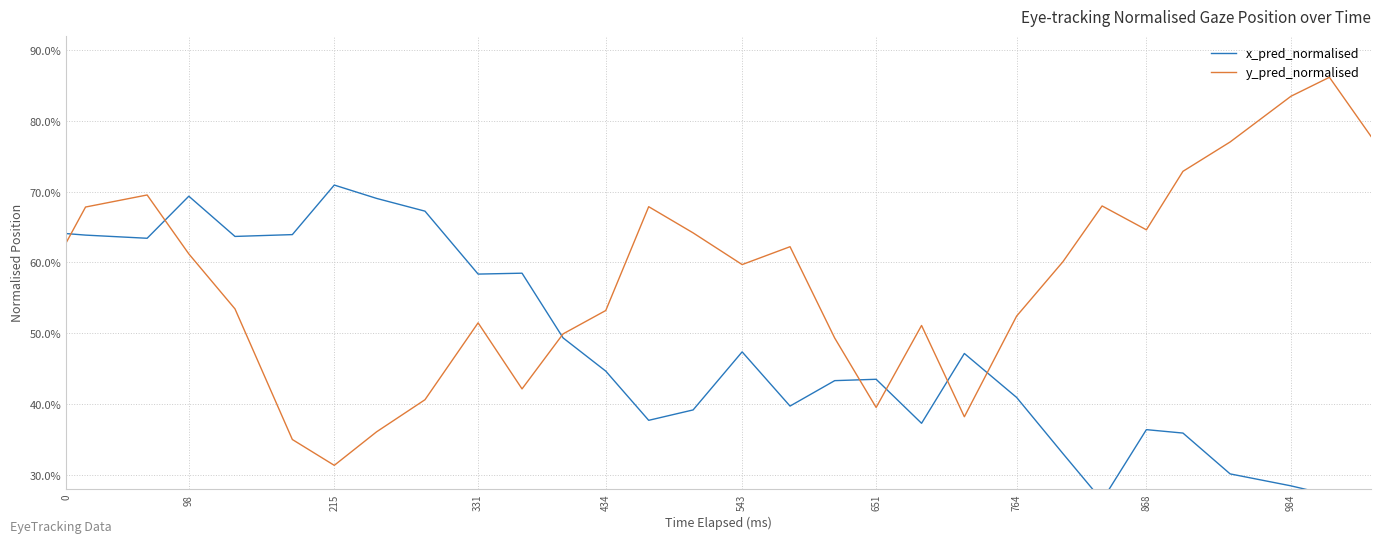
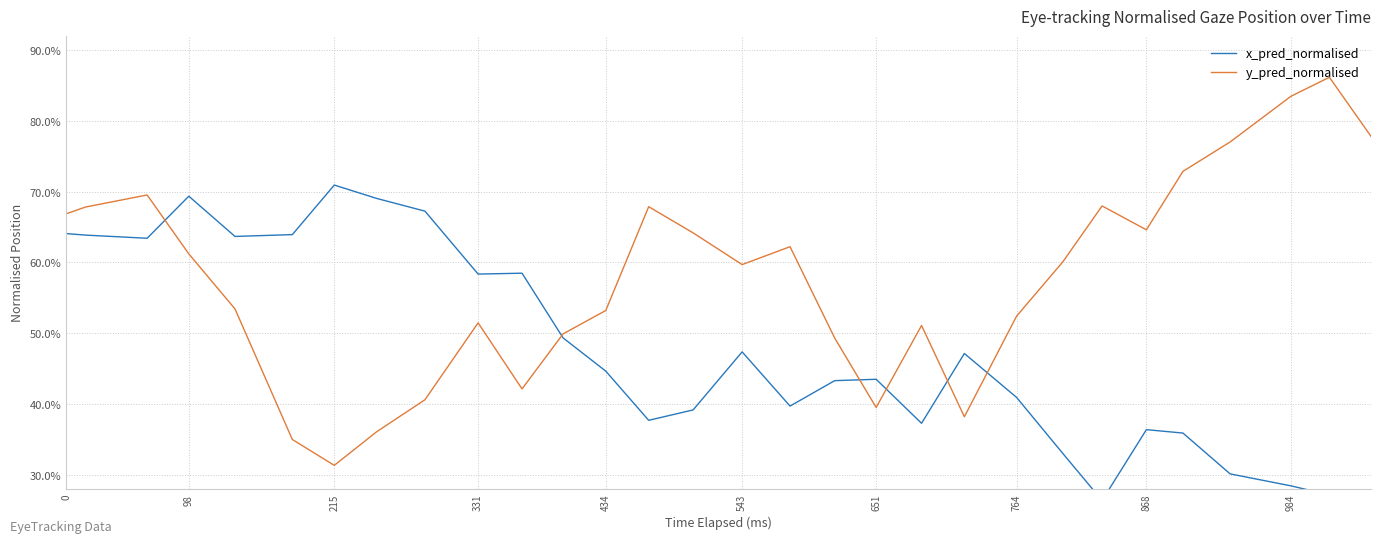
  {
    "x_pred_normalised": {
      "0": "64%",
      "98": "69%",
      "215": "71%",
      "331": "58%",
      "434": "45%",
      "543": "47%",
      "651": "43%",
      "764": "41%",
      "868": "36%",
      "984": "28%"
    },
    "y_pred_normalised": {
-     "0": "63%",
+     "0": "67%",
      "98": "61%",
      "215": "31%",
      "331": "51%",
      "434": "53%",
      "543": "60%",
      "651": "39%",
      "764": "52%",
      "868": "65%",
      "984": "83%"
    }
  }
